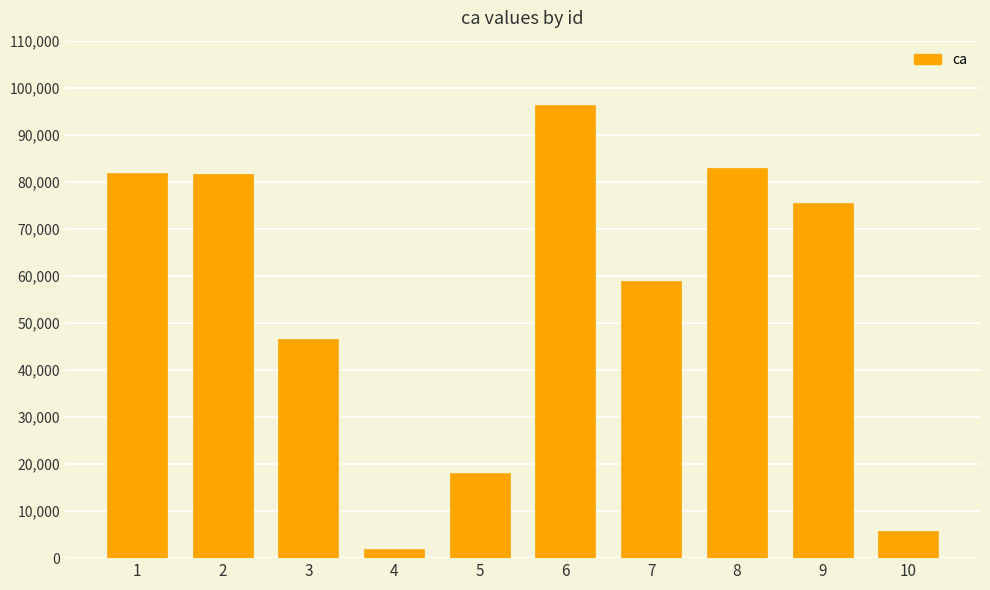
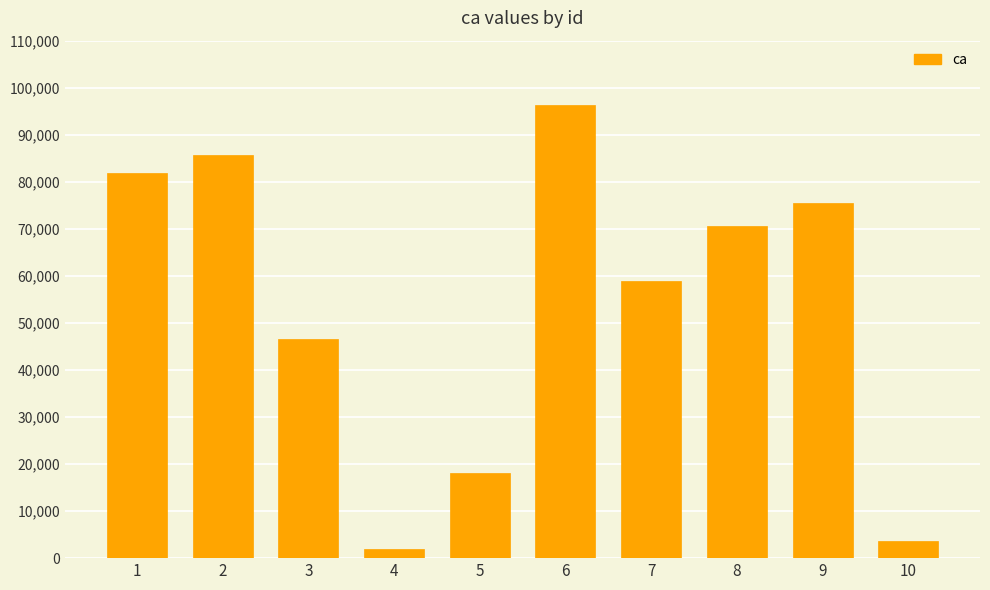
  {
    "1": "82,000",
-   "2": "82,000",
+   "2": "86,000",
    "3": "47,000",
    "4": "2,000",
    "5": "18,000",
    "6": "96,000",
    "7": "59,000",
-   "8": "83,000",
+   "8": "71,000",
    "9": "76,000",
-   "10": "6,000"
+   "10": "4,000"
  }
